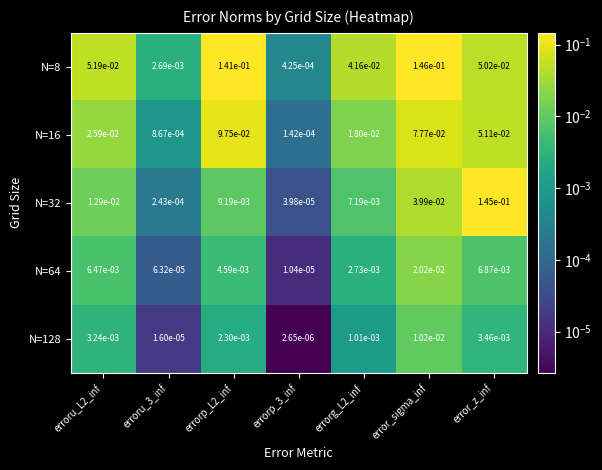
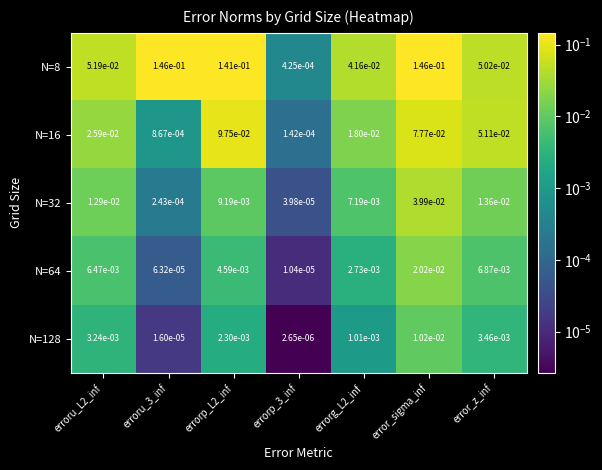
  {
    "N=8": {
      "erroru_L2_inf": "5.19e-02",
-     "erroru_3_inf": "2.69e-03",
+     "erroru_3_inf": "1.46e-01",
      "errorp_L2_inf": "1.41e-01",
      "errorp_3_inf": "4.25e-04",
      "errorg_L2_inf": "4.16e-02",
      "error_sigma_inf": "1.46e-01",
      "error_z_inf": "5.02e-02"
    },
    "N=16": {
      "erroru_L2_inf": "2.59e-02",
      "erroru_3_inf": "8.67e-04",
      "errorp_L2_inf": "9.75e-02",
      "errorp_3_inf": "1.42e-04",
      "errorg_L2_inf": "1.80e-02",
      "error_sigma_inf": "7.77e-02",
      "error_z_inf": "5.11e-02"
    },
    "N=32": {
      "erroru_L2_inf": "1.29e-02",
      "erroru_3_inf": "2.43e-04",
      "errorp_L2_inf": "9.19e-03",
      "errorp_3_inf": "3.98e-05",
      "errorg_L2_inf": "7.19e-03",
      "error_sigma_inf": "3.99e-02",
-     "error_z_inf": "1.45e-01"
+     "error_z_inf": "1.36e-02"
    },
    "N=64": {
      "erroru_L2_inf": "6.47e-03",
      "erroru_3_inf": "6.32e-05",
      "errorp_L2_inf": "4.59e-03",
      "errorp_3_inf": "1.04e-05",
      "errorg_L2_inf": "2.73e-03",
      "error_sigma_inf": "2.02e-02",
      "error_z_inf": "6.87e-03"
    },
    "N=128": {
      "erroru_L2_inf": "3.24e-03",
      "erroru_3_inf": "1.60e-05",
      "errorp_L2_inf": "2.30e-03",
      "errorp_3_inf": "2.65e-06",
      "errorg_L2_inf": "1.01e-03",
      "error_sigma_inf": "1.02e-02",
      "error_z_inf": "3.46e-03"
    }
  }
